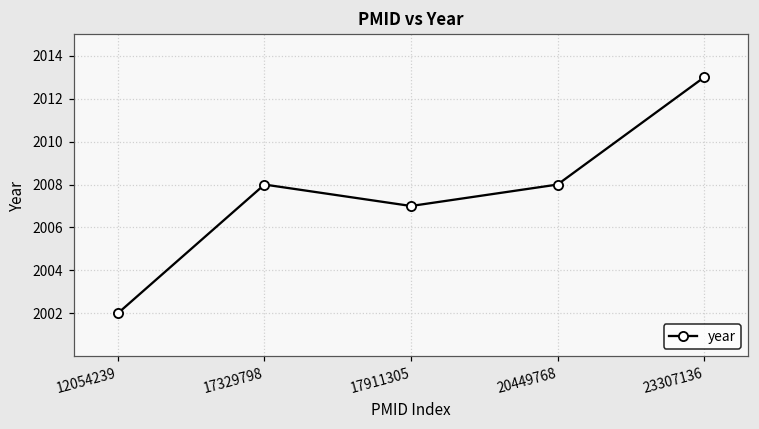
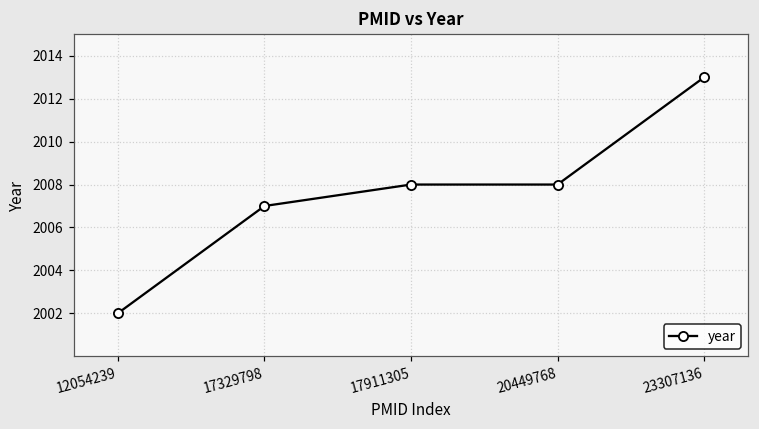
  {
    "12054239": 2002,
-   "17329798": 2008,
-   "17911305": 2007,
+   "17329798": 2007,
+   "17911305": 2008,
    "20449768": 2008,
    "23307136": 2013
  }
